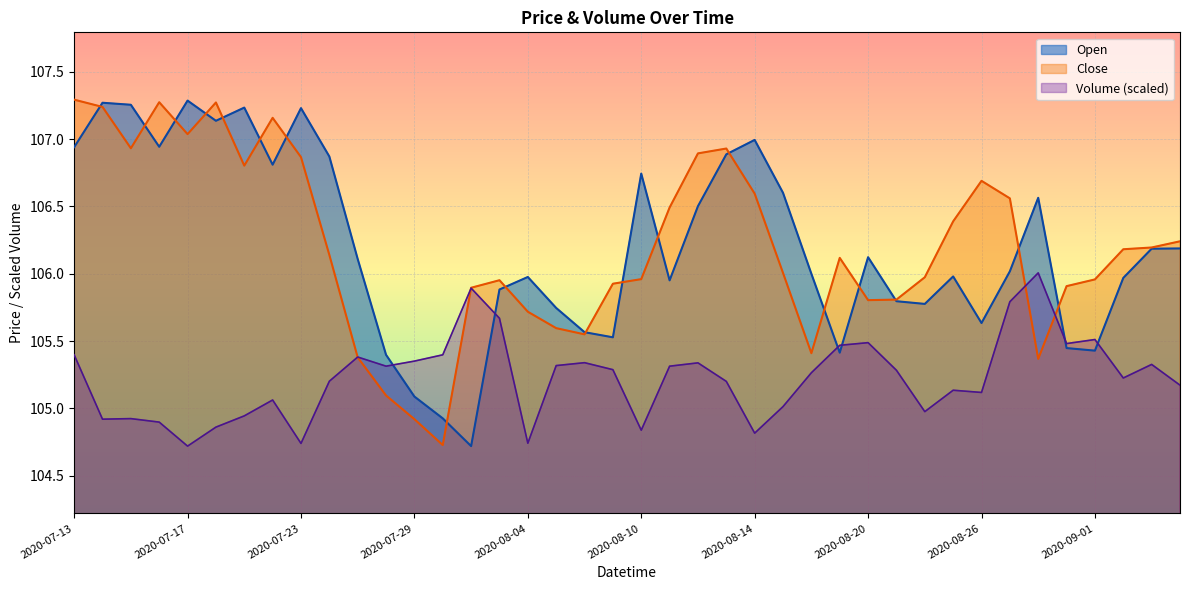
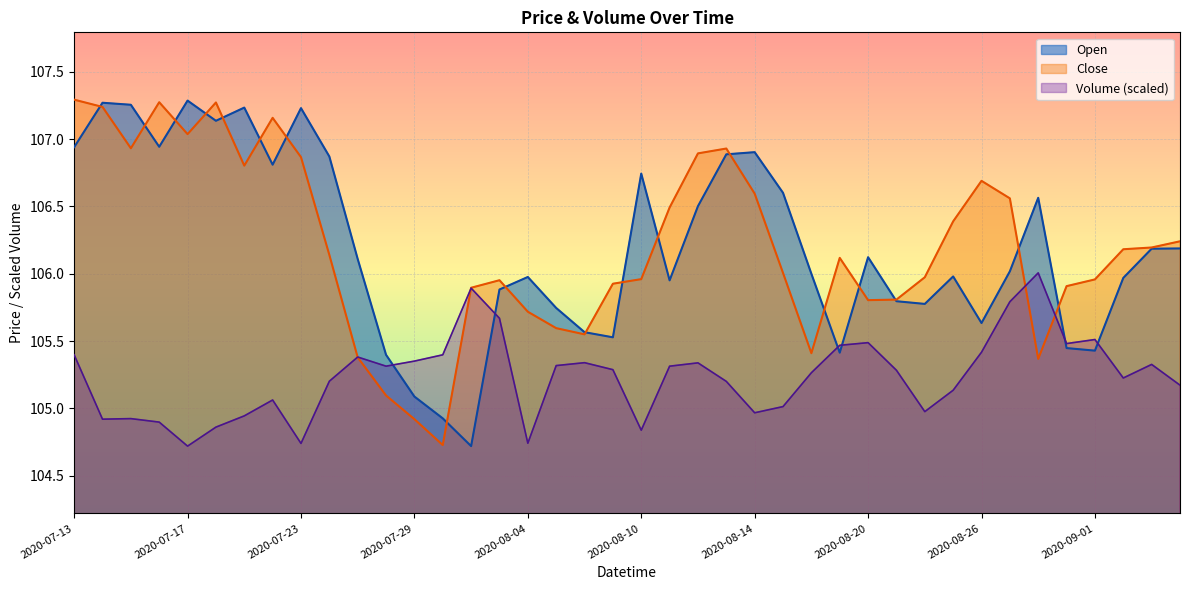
  {
    "Open": {
      "2020-07-13": 106.94,
      "2020-07-17": 107.29,
      "2020-07-23": 107.23,
      "2020-07-29": 105.09,
      "2020-08-04": 105.98,
      "2020-08-10": 106.74,
-     "2020-08-14": 106.99,
+     "2020-08-14": 106.90,
      "2020-08-20": 106.12,
      "2020-08-26": 105.63,
      "2020-09-01": 105.43
    },
    "Close": {
      "2020-07-13": 107.29,
      "2020-07-17": 107.04,
      "2020-07-23": 106.87,
      "2020-07-29": 104.92,
      "2020-08-04": 105.72,
      "2020-08-10": 105.96,
      "2020-08-14": 106.60,
      "2020-08-20": 105.80,
      "2020-08-26": 106.69,
      "2020-09-01": 105.96
    },
    "Volume (scaled)": {
      "2020-07-13": 105.40,
      "2020-07-17": 104.72,
      "2020-07-23": 104.74,
      "2020-07-29": 105.35,
      "2020-08-04": 104.74,
      "2020-08-10": 104.84,
-     "2020-08-14": 104.82,
+     "2020-08-14": 104.97,
      "2020-08-20": 105.49,
-     "2020-08-26": 105.12,
+     "2020-08-26": 105.42,
      "2020-09-01": 105.51
    }
  }
